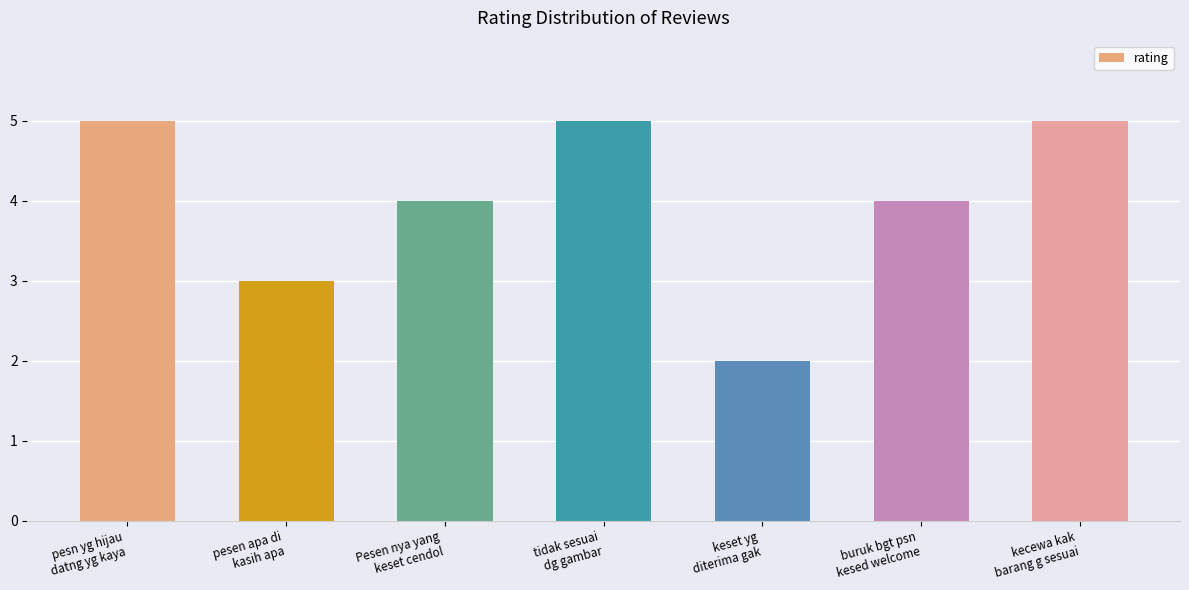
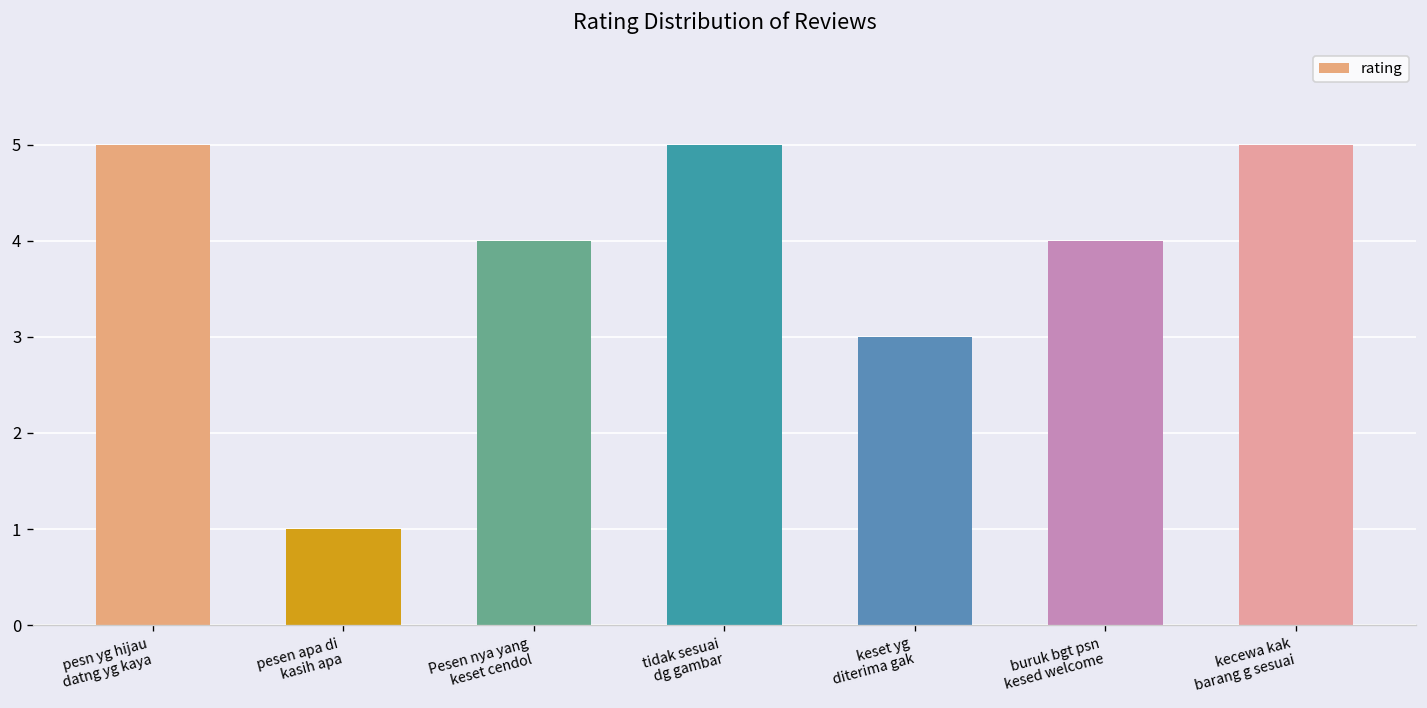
  {
    "pesn yg hijau datng yg kaya": 5,
-   "pesen apa di kasih apa": 3,
+   "pesen apa di kasih apa": 1,
    "Pesen nya yang keset cendol": 4,
    "tidak sesuai dg gambar": 5,
-   "keset yg diterima gak": 2,
+   "keset yg diterima gak": 3,
    "buruk bgt psn kesed welcome": 4,
    "kecewa kak barang g sesuai": 5
  }
